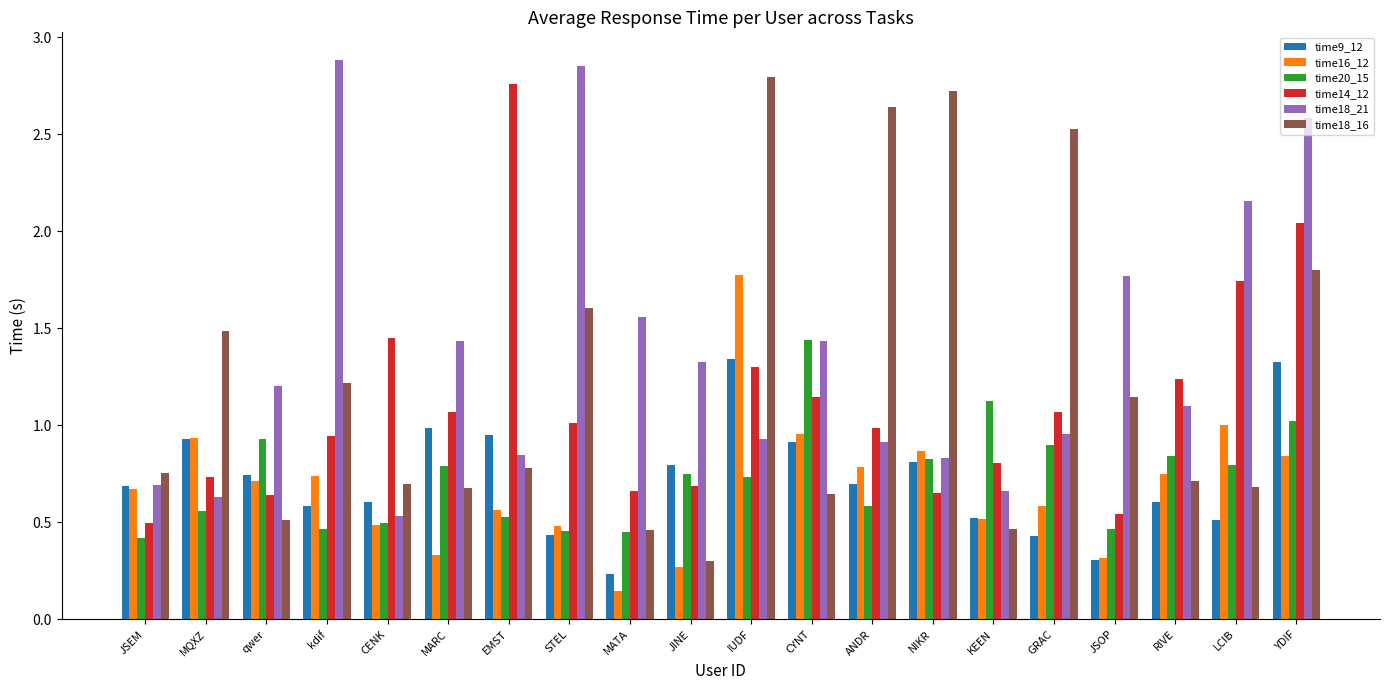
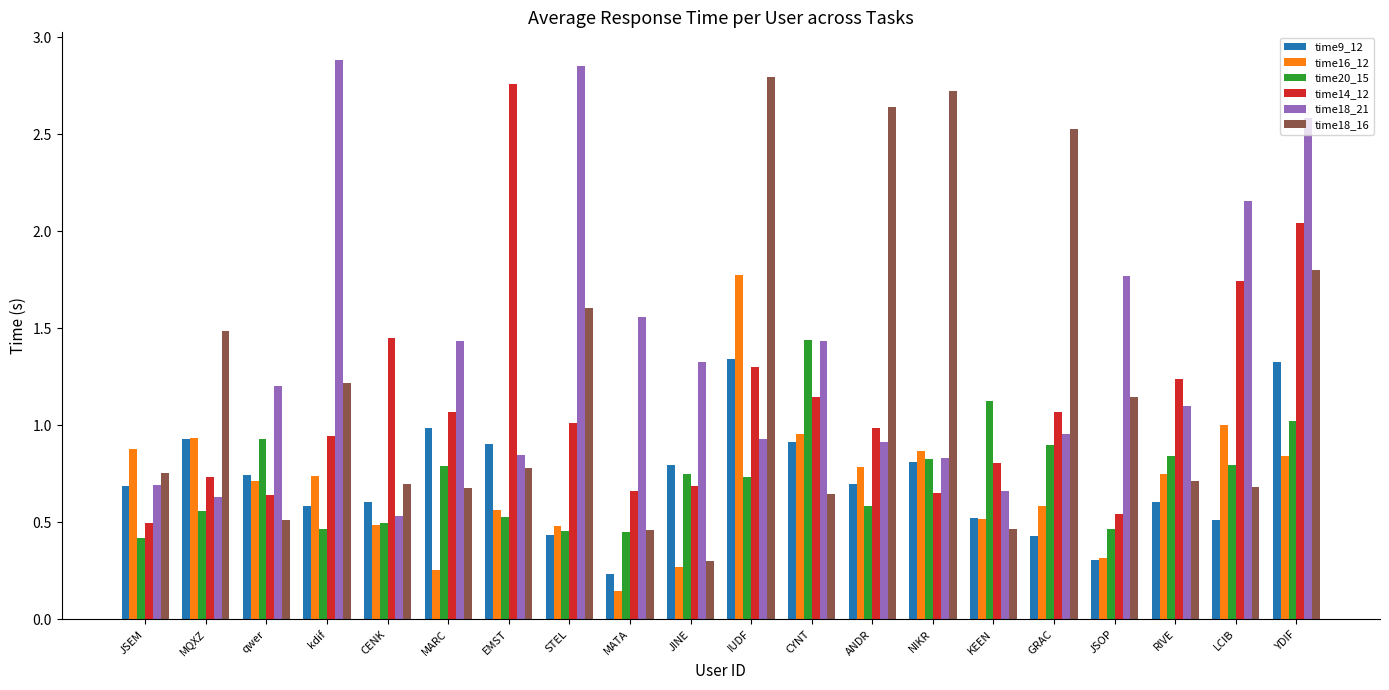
  {
    "time9_12": {
      "JSEM": 0.69,
      "MQXZ": 0.93,
      "qwer": 0.74,
      "kdif": 0.58,
      "CENK": 0.60,
      "MARC": 0.99,
-     "EMST": 0.95,
+     "EMST": 0.90,
      "STEL": 0.43,
      "MATA": 0.23,
      "JINE": 0.79,
      "IUDF": 1.34,
      "CYNT": 0.92,
      "ANDR": 0.70,
      "NIKR": 0.81,
      "KEEN": 0.52,
      "GRAC": 0.43,
      "JSOP": 0.30,
      "RIVE": 0.60,
      "LCIB": 0.51,
      "YDIF": 1.33
    },
    "time16_12": {
-     "JSEM": 0.67,
+     "JSEM": 0.88,
      "MQXZ": 0.93,
      "qwer": 0.71,
      "kdif": 0.74,
      "CENK": 0.48,
-     "MARC": 0.33,
+     "MARC": 0.25,
      "EMST": 0.57,
      "STEL": 0.48,
      "MATA": 0.15,
      "JINE": 0.27,
      "IUDF": 1.77,
      "CYNT": 0.95,
      "ANDR": 0.79,
      "NIKR": 0.87,
      "KEEN": 0.52,
      "GRAC": 0.58,
      "JSOP": 0.32,
      "RIVE": 0.75,
      "LCIB": 1.00,
      "YDIF": 0.84
    },
    "time20_15": {
      "JSEM": 0.42,
      "MQXZ": 0.56,
      "qwer": 0.93,
      "kdif": 0.47,
      "CENK": 0.50,
      "MARC": 0.79,
      "EMST": 0.53,
      "STEL": 0.46,
      "MATA": 0.45,
      "JINE": 0.75,
      "IUDF": 0.74,
      "CYNT": 1.44,
      "ANDR": 0.58,
      "NIKR": 0.83,
      "KEEN": 1.13,
      "GRAC": 0.90,
      "JSOP": 0.46,
      "RIVE": 0.84,
      "LCIB": 0.80,
      "YDIF": 1.02
    },
    "time14_12": {
      "JSEM": 0.50,
      "MQXZ": 0.73,
      "qwer": 0.64,
      "kdif": 0.95,
      "CENK": 1.45,
      "MARC": 1.07,
      "EMST": 2.76,
      "STEL": 1.01,
      "MATA": 0.66,
      "JINE": 0.69,
      "IUDF": 1.30,
      "CYNT": 1.15,
      "ANDR": 0.99,
      "NIKR": 0.65,
      "KEEN": 0.81,
      "GRAC": 1.07,
      "JSOP": 0.54,
      "RIVE": 1.24,
      "LCIB": 1.75,
      "YDIF": 2.04
    },
    "time18_21": {
      "JSEM": 0.69,
      "MQXZ": 0.63,
      "qwer": 1.20,
      "kdif": 2.88,
      "CENK": 0.53,
      "MARC": 1.44,
      "EMST": 0.85,
      "STEL": 2.85,
      "MATA": 1.56,
      "JINE": 1.32,
      "IUDF": 0.93,
      "CYNT": 1.44,
      "ANDR": 0.92,
      "NIKR": 0.83,
      "KEEN": 0.66,
      "GRAC": 0.96,
      "JSOP": 1.77,
      "RIVE": 1.10,
      "LCIB": 2.16
    },
    "time18_16": {
      "JSEM": 0.75,
      "MQXZ": 1.48,
      "qwer": 0.51,
      "kdif": 1.22,
      "CENK": 0.70,
      "MARC": 0.68,
      "EMST": 0.78,
      "STEL": 1.61,
      "MATA": 0.46,
      "JINE": 0.30,
      "IUDF": 2.79,
      "CYNT": 0.65,
      "ANDR": 2.64,
      "NIKR": 2.72,
      "KEEN": 0.46,
      "GRAC": 2.53,
      "JSOP": 1.14,
      "RIVE": 0.71,
      "LCIB": 0.68,
      "YDIF": 1.80
    }
  }
